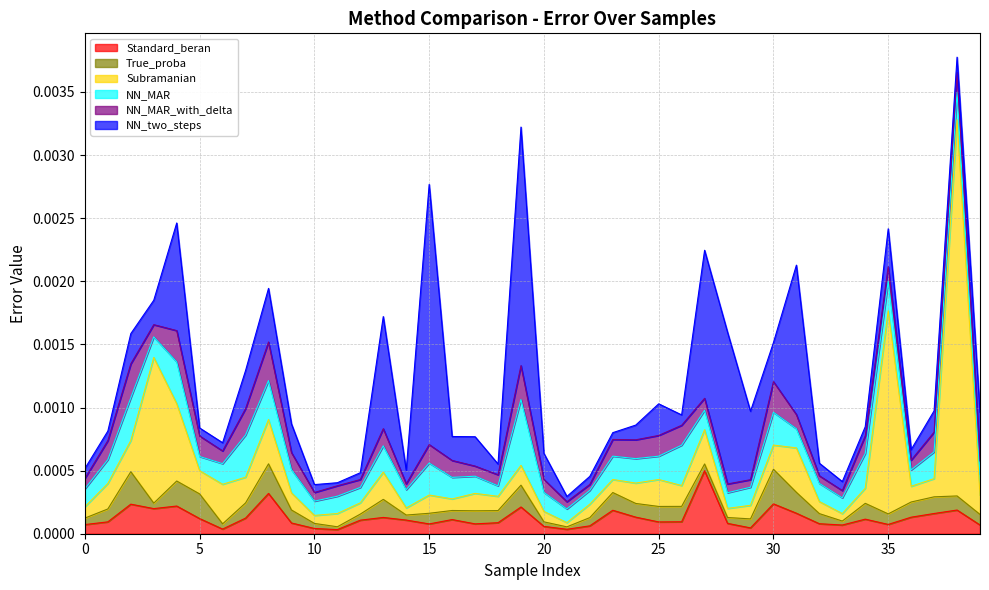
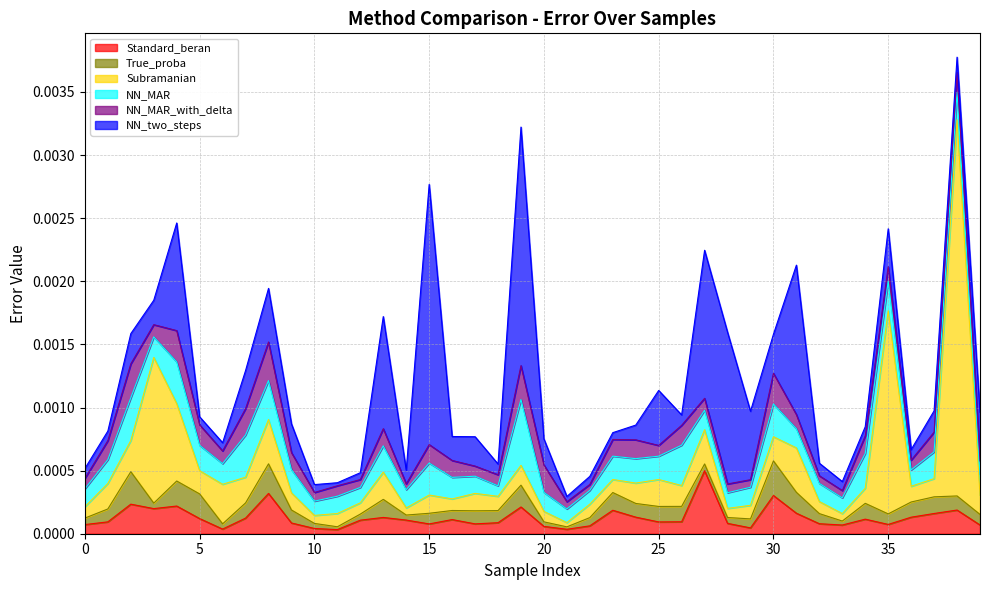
  {
    "Standard_beran": {
      "0": 0.00007,
      "5": 0.00012,
      "10": 0.00004,
      "15": 0.00008,
      "20": 0.00006,
      "25": 0.00009,
-     "30": 0.00024,
+     "30": 0.00030,
      "35": 0.00007
    },
    "True_proba": {
      "0": 0.00005,
      "5": 0.00020,
      "10": 0.00004,
      "15": 0.00008,
      "20": 0.00004,
      "25": 0.00012,
      "30": 0.00027,
      "35": 0.00008
    },
    "Subramanian": {
      "0": 0.00009,
      "5": 0.00018,
      "10": 0.00006,
      "15": 0.00014,
      "20": 0.00008,
      "25": 0.00021,
      "30": 0.00019,
      "35": 0.00161
    },
    "NN_MAR": {
      "0": 0.00014,
-     "5": 0.00011,
+     "5": 0.00020,
      "10": 0.00011,
      "15": 0.00025,
      "20": 0.00015,
      "25": 0.00018,
      "30": 0.00026,
      "35": 0.00023
    },
    "NN_MAR_with_delta": {
      "0": 0.00008,
      "5": 0.00016,
      "10": 0.00007,
      "15": 0.00015,
-     "20": 0.00010,
-     "25": 0.00016,
+     "20": 0.00022,
+     "25": 0.00009,
      "30": 0.00024,
      "35": 0.00012
    },
    "NN_two_steps": {
      "0": 0.00008,
      "5": 0.00006,
      "10": 0.00006,
      "15": 0.00206,
      "20": 0.00021,
-     "25": 0.00025,
+     "25": 0.00044,
      "30": 0.00031,
      "35": 0.00030
    }
  }
